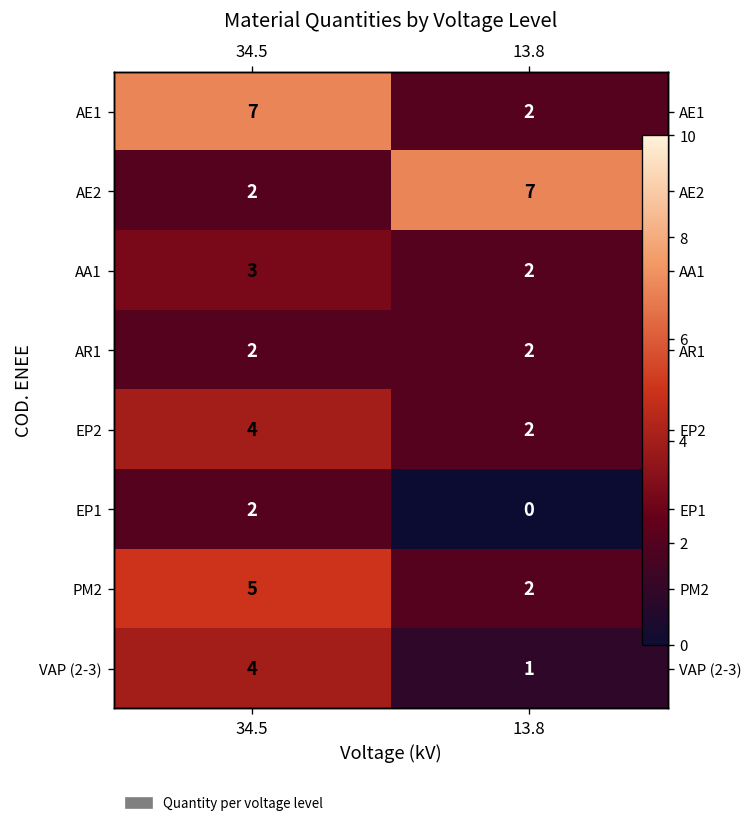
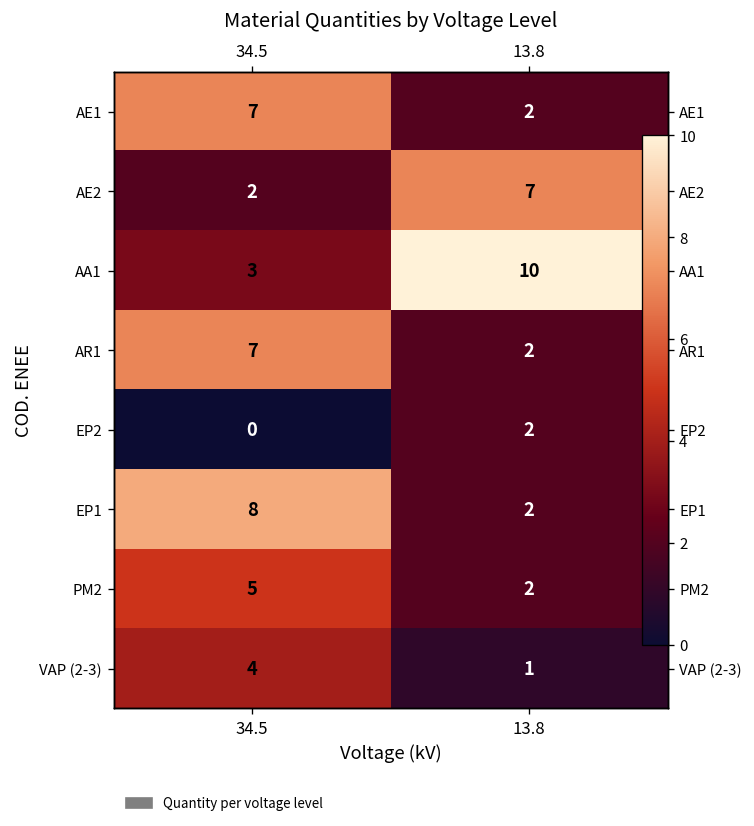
  {
    "AE1": {
      "34.5": 7,
      "13.8": 2
    },
    "AE2": {
      "34.5": 2,
      "13.8": 7
    },
    "AA1": {
      "34.5": 3,
-     "13.8": 2
+     "13.8": 10
    },
    "AR1": {
-     "34.5": 2,
+     "34.5": 7,
      "13.8": 2
    },
    "EP2": {
-     "34.5": 4,
+     "34.5": 0,
      "13.8": 2
    },
    "EP1": {
-     "34.5": 2,
-     "13.8": 0
+     "34.5": 8,
+     "13.8": 2
    },
    "PM2": {
      "34.5": 5,
      "13.8": 2
    },
    "VAP (2-3)": {
      "34.5": 4,
      "13.8": 1
    }
  }
